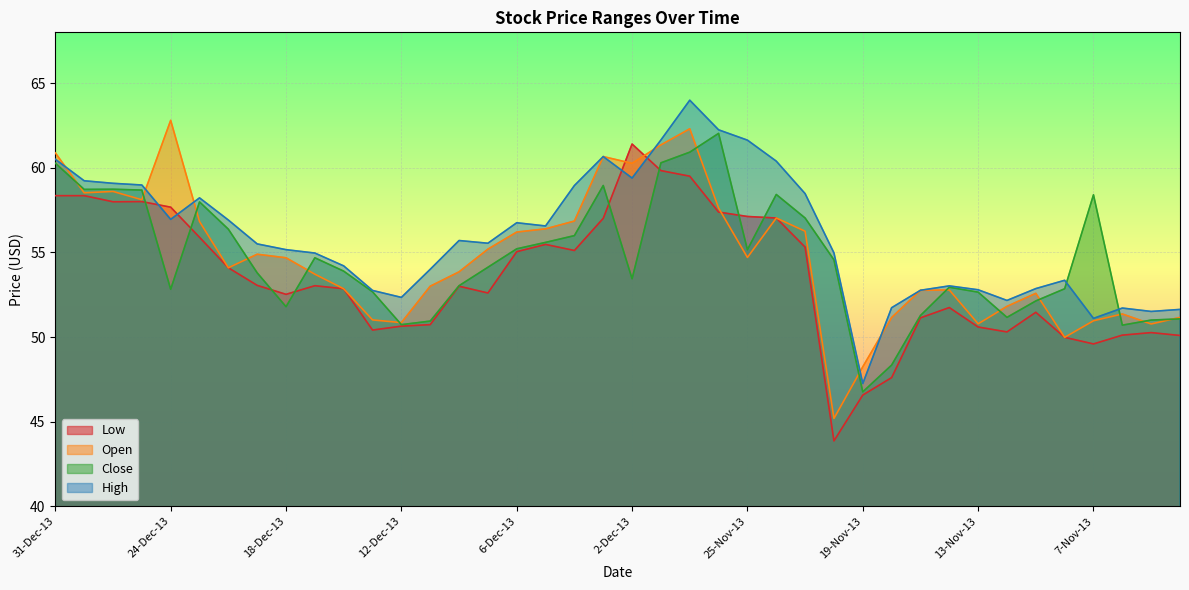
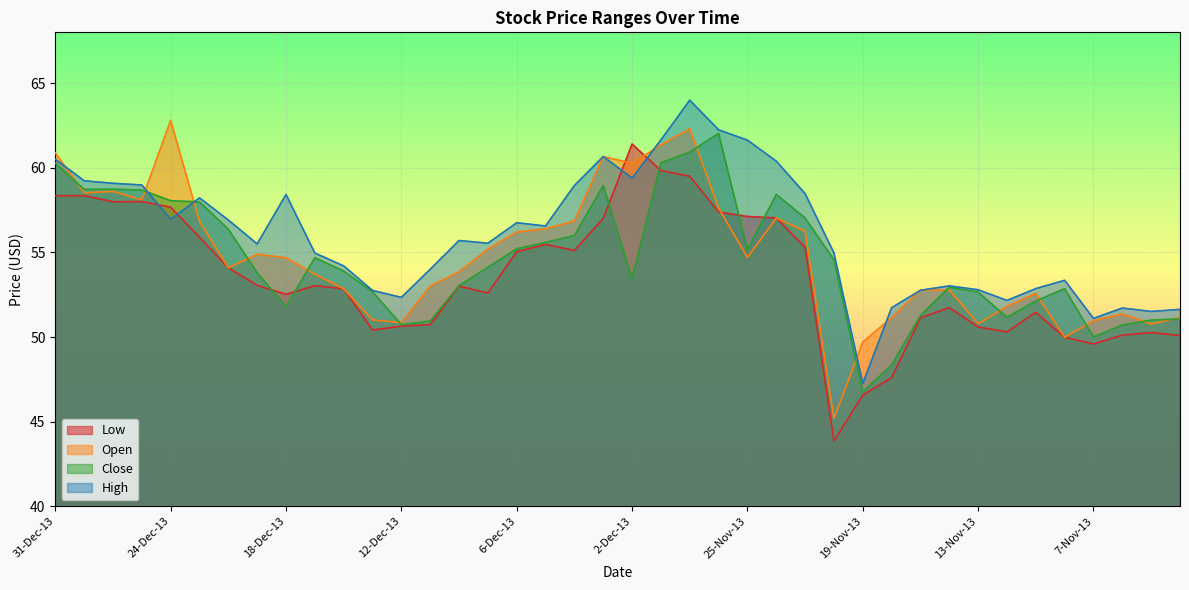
  {
    "Low": {
      "31-Dec-13": 58.4,
      "24-Dec-13": 57.7,
      "18-Dec-13": 52.5,
      "6-Dec-13": 55.0,
      "2-Dec-13": 61.4,
      "25-Nov-13": 57.1,
      "19-Nov-13": 46.6,
      "13-Nov-13": 50.6,
      "7-Nov-13": 49.6
    },
    "Open": {
      "31-Dec-13": 60.9,
      "24-Dec-13": 62.8,
      "18-Dec-13": 54.7,
      "6-Dec-13": 56.2,
      "2-Dec-13": 60.3,
      "25-Nov-13": 54.7,
-     "19-Nov-13": 48.2,
+     "19-Nov-13": 49.7,
      "13-Nov-13": 50.8
    },
    "Close": {
      "31-Dec-13": 60.3,
-     "24-Dec-13": 52.8,
+     "24-Dec-13": 58.1,
      "18-Dec-13": 51.8,
      "6-Dec-13": 55.2,
      "2-Dec-13": 53.4,
      "25-Nov-13": 55.2,
      "19-Nov-13": 46.8,
-     "7-Nov-13": 58.4
+     "7-Nov-13": 50.0
    },
    "High": {
      "31-Dec-13": 60.5,
      "24-Dec-13": 57.0,
-     "18-Dec-13": 55.2,
+     "18-Dec-13": 58.4,
      "12-Dec-13": 52.3,
      "6-Dec-13": 56.8,
      "2-Dec-13": 59.4,
      "25-Nov-13": 61.6,
      "19-Nov-13": 47.3
    }
  }
